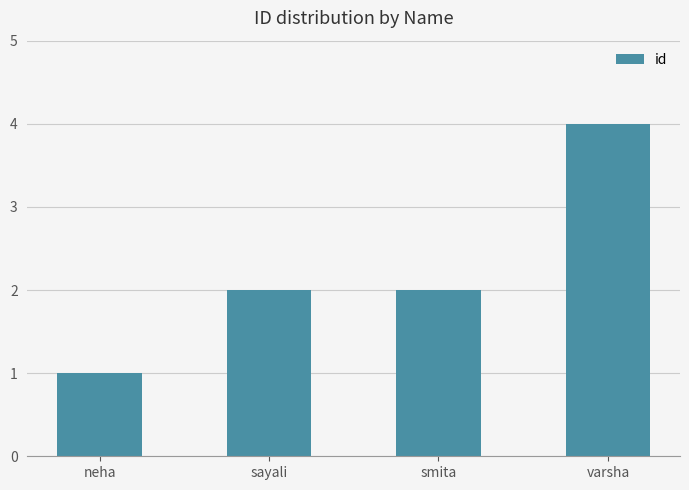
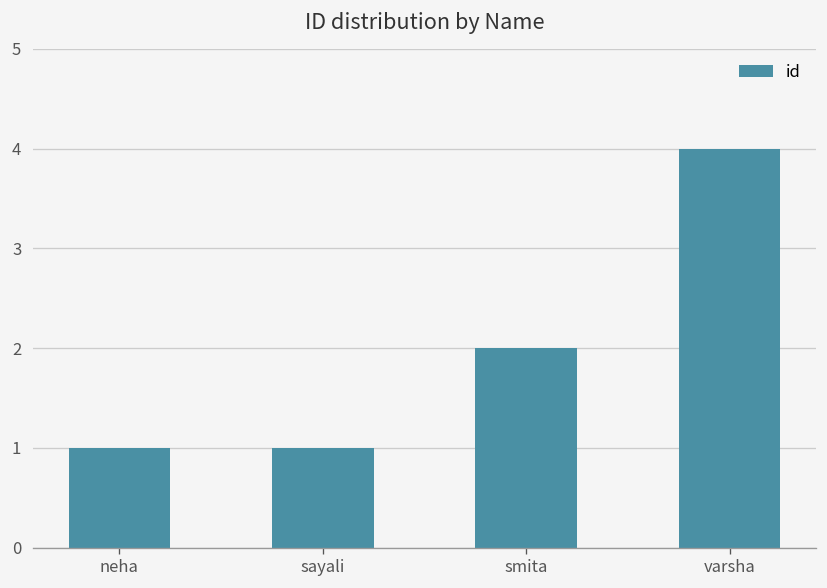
  {
    "neha": 1,
-   "sayali": 2,
+   "sayali": 1,
    "smita": 2,
    "varsha": 4
  }
